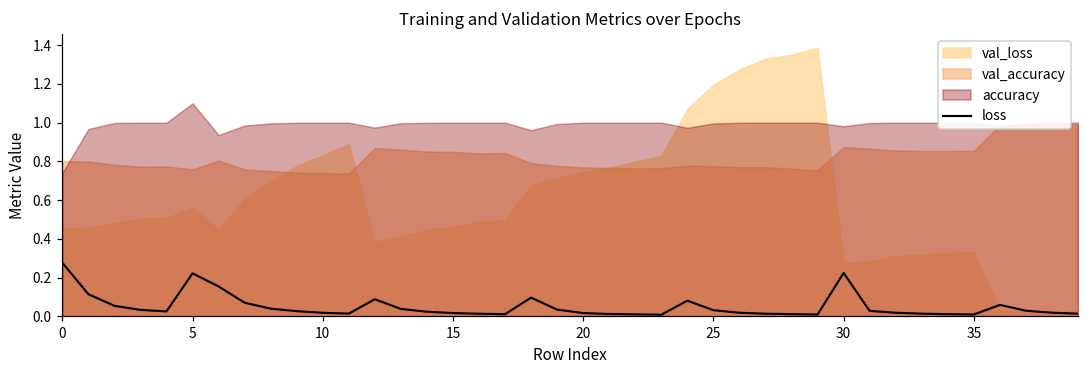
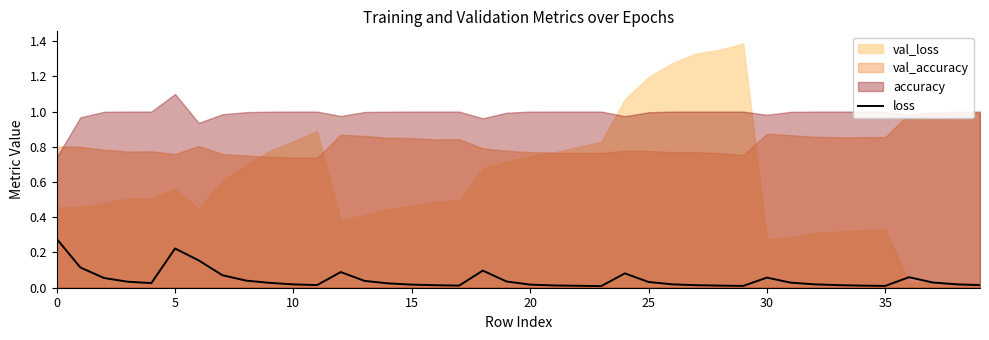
  {
    "loss": {
      "0": 0.28,
      "5": 0.22,
      "10": 0.02,
      "15": 0.02,
      "20": 0.02,
      "25": 0.03,
-     "30": 0.22,
+     "30": 0.06,
      "35": 0.01
    },
    "accuracy": {
      "0": 0.74,
      "5": 1.10,
      "10": 1.00,
      "15": 1.00,
      "20": 1.00,
      "25": 1.00,
      "30": 0.98
    }
  }
